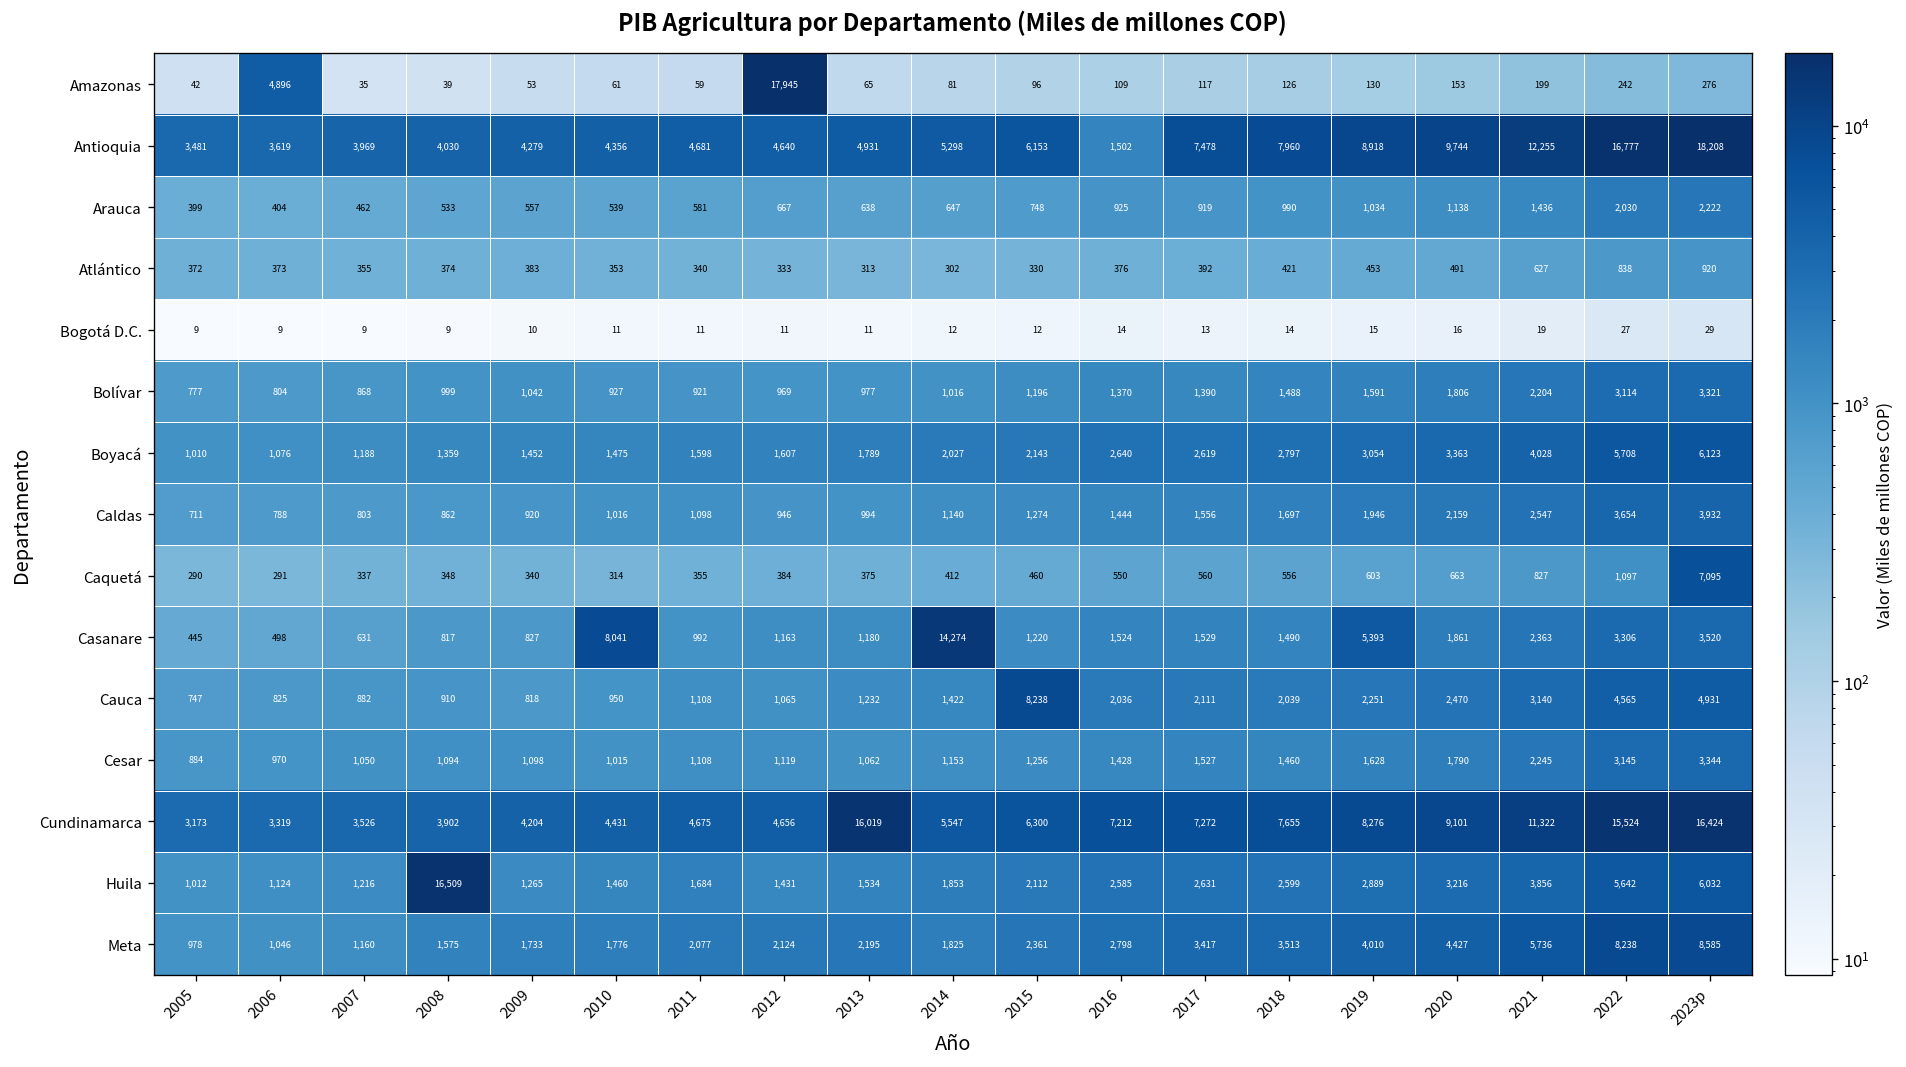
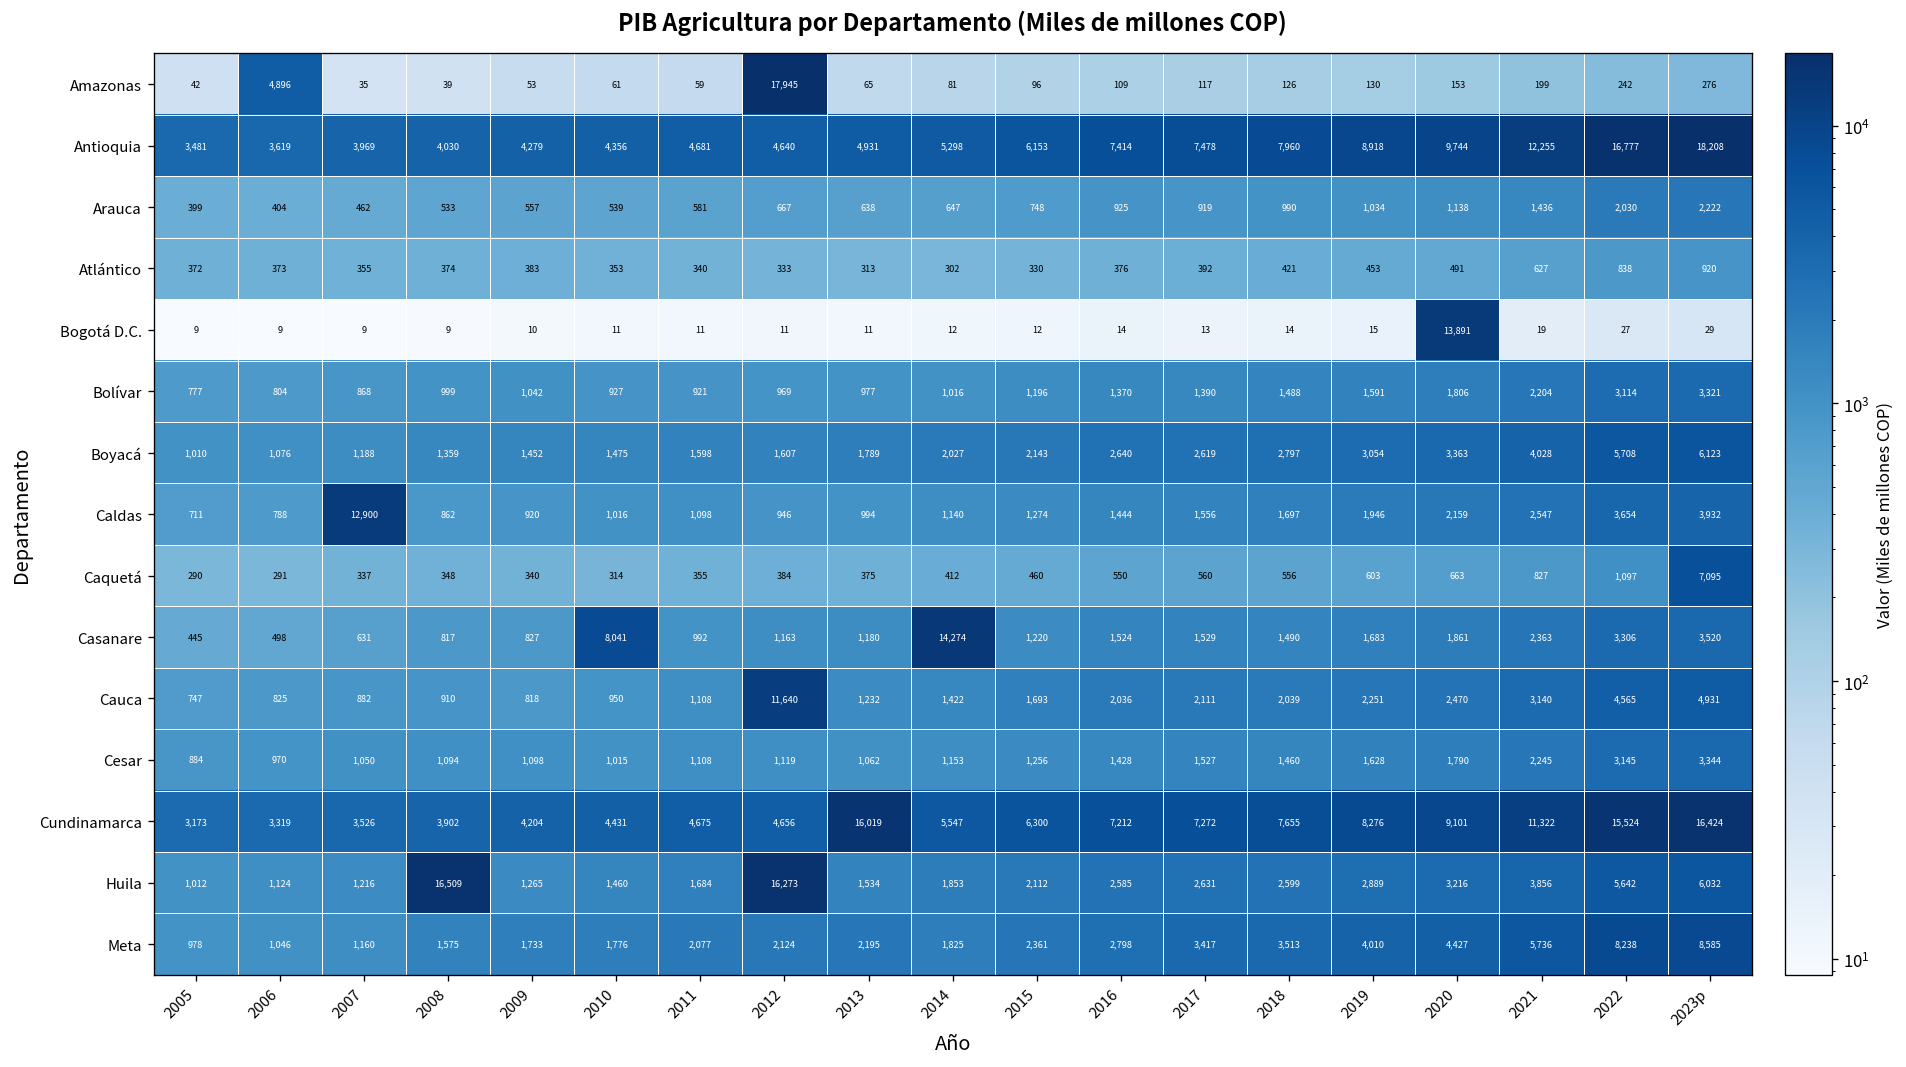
  {
    "Antioquia": {
      "2005": "3,481",
      "2006": "3,619",
      "2007": "3,969",
      "2008": "4,030",
      "2009": "4,279",
      "2010": "4,356",
      "2011": "4,681",
      "2012": "4,640",
      "2013": "4,931",
      "2014": "5,298",
      "2015": "6,153",
-     "2016": "1,502",
+     "2016": "7,414",
      "2017": "7,478",
      "2018": "7,960",
      "2019": "8,918",
      "2020": "9,744",
      "2021": "12,255",
      "2022": "16,777",
      "2023p": "18,208"
    },
    "Bogotá D.C.": {
      "2005": "9",
      "2006": "9",
      "2007": "9",
      "2008": "9",
      "2009": "10",
      "2010": "11",
      "2011": "11",
      "2012": "11",
      "2013": "11",
      "2014": "12",
      "2015": "12",
      "2016": "14",
      "2017": "13",
      "2018": "14",
      "2019": "15",
-     "2020": "16",
+     "2020": "13,891",
      "2021": "19",
      "2022": "27",
      "2023p": "29"
    },
    "Caldas": {
      "2005": "711",
      "2006": "788",
-     "2007": "803",
+     "2007": "12,900",
      "2008": "862",
      "2009": "920",
      "2010": "1,016",
      "2011": "1,098",
      "2012": "946",
      "2013": "994",
      "2014": "1,140",
      "2015": "1,274",
      "2016": "1,444",
      "2017": "1,556",
      "2018": "1,697",
      "2019": "1,946",
      "2020": "2,159",
      "2021": "2,547",
      "2022": "3,654",
      "2023p": "3,932"
    },
    "Casanare": {
      "2005": "445",
      "2006": "498",
      "2007": "631",
      "2008": "817",
      "2009": "827",
      "2010": "8,041",
      "2011": "992",
      "2012": "1,163",
      "2013": "1,180",
      "2014": "14,274",
      "2015": "1,220",
      "2016": "1,524",
      "2017": "1,529",
      "2018": "1,490",
-     "2019": "5,393",
+     "2019": "1,683",
      "2020": "1,861",
      "2021": "2,363",
      "2022": "3,306",
      "2023p": "3,520"
    },
    "Cauca": {
      "2005": "747",
      "2006": "825",
      "2007": "882",
      "2008": "910",
      "2009": "818",
      "2010": "950",
      "2011": "1,108",
-     "2012": "1,065",
+     "2012": "11,640",
      "2013": "1,232",
      "2014": "1,422",
-     "2015": "8,238",
+     "2015": "1,693",
      "2016": "2,036",
      "2017": "2,111",
      "2018": "2,039",
      "2019": "2,251",
      "2020": "2,470",
      "2021": "3,140",
      "2022": "4,565",
      "2023p": "4,931"
    },
    "Huila": {
      "2005": "1,012",
      "2006": "1,124",
      "2007": "1,216",
      "2008": "16,509",
      "2009": "1,265",
      "2010": "1,460",
      "2011": "1,684",
-     "2012": "1,431",
+     "2012": "16,273",
      "2013": "1,534",
      "2014": "1,853",
      "2015": "2,112",
      "2016": "2,585",
      "2017": "2,631",
      "2018": "2,599",
      "2019": "2,889",
      "2020": "3,216",
      "2021": "3,856",
      "2022": "5,642",
      "2023p": "6,032"
    }
  }
